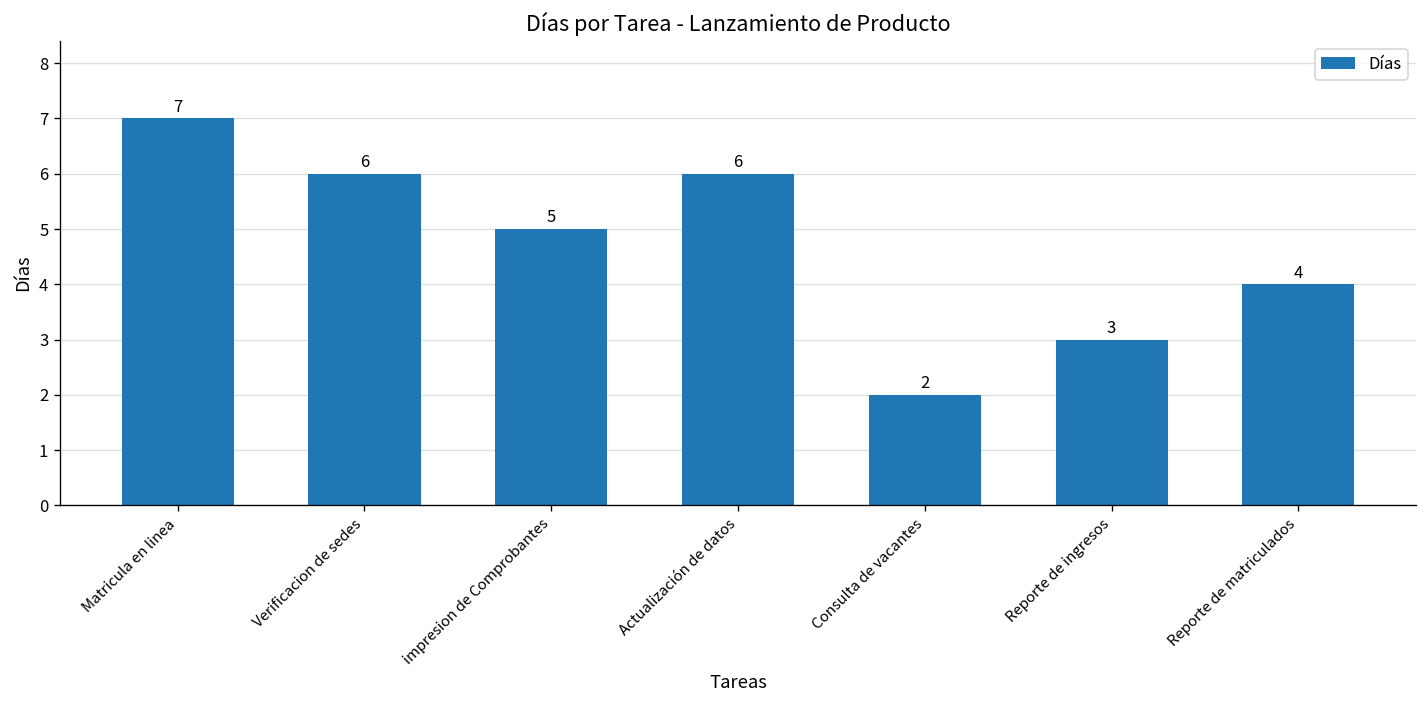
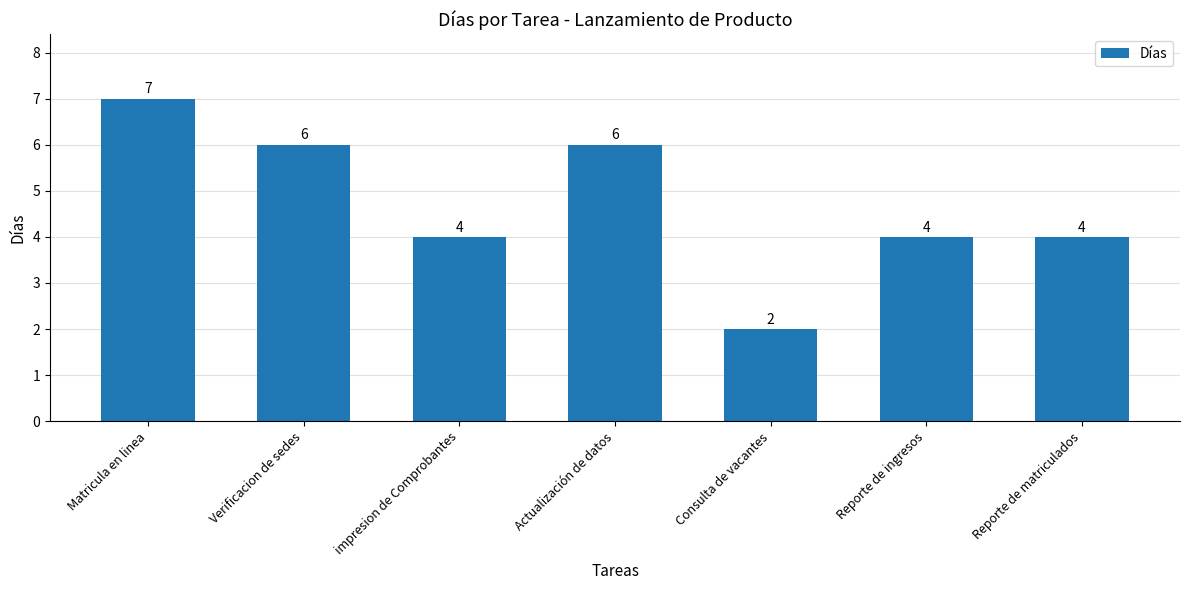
  {
    "Matricula en linea": 7,
    "Verificacion de sedes": 6,
-   "impresion de Comprobantes": 5,
+   "impresion de Comprobantes": 4,
    "Actualización de datos": 6,
    "Consulta de vacantes": 2,
-   "Reporte de ingresos": 3,
+   "Reporte de ingresos": 4,
    "Reporte de matriculados": 4
  }
